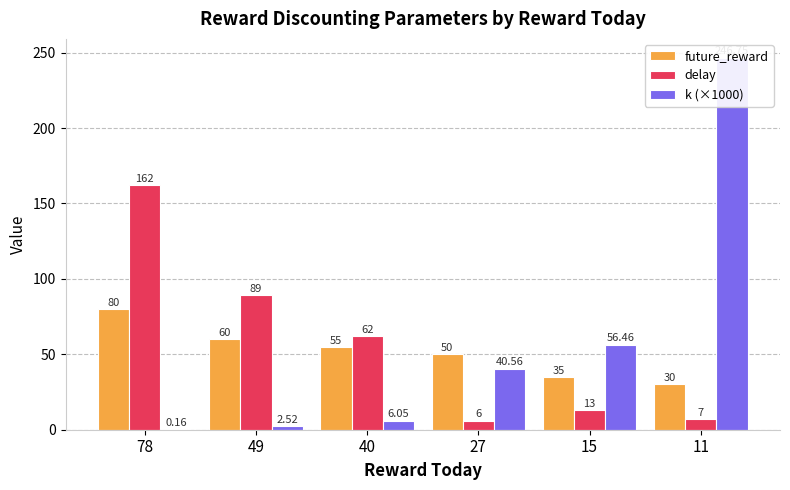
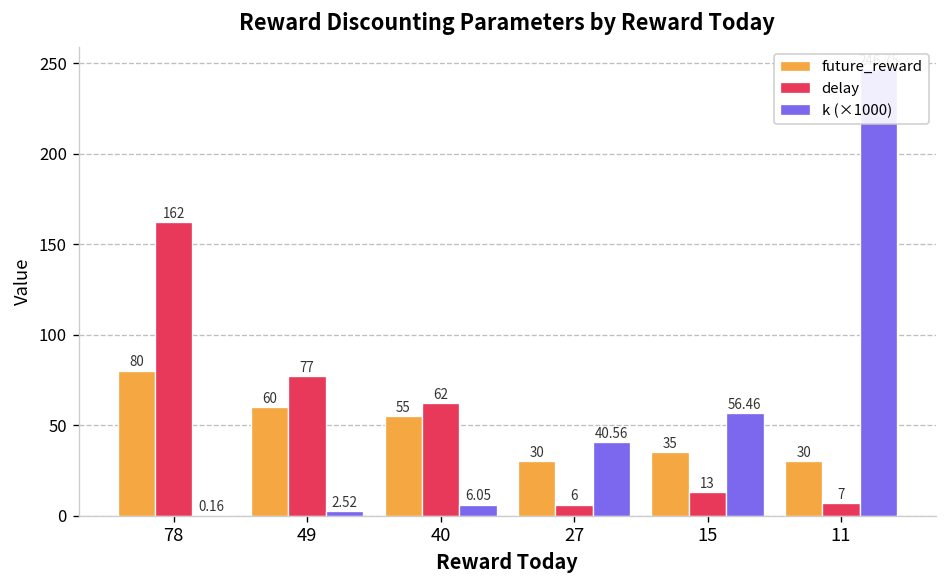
  {
    "future_reward": {
      "78": 80,
      "49": 60,
      "40": 55,
-     "27": 50,
+     "27": 30,
      "15": 35,
      "11": 30
    },
    "delay": {
      "78": 162,
-     "49": 89,
+     "49": 77,
      "40": 62,
      "27": 6,
      "15": 13,
      "11": 7
    },
    "k (×1000)": {
      "78": 0.16,
      "49": 2.52,
      "40": 6.05,
      "27": 40.56,
      "15": 56.46
    }
  }
